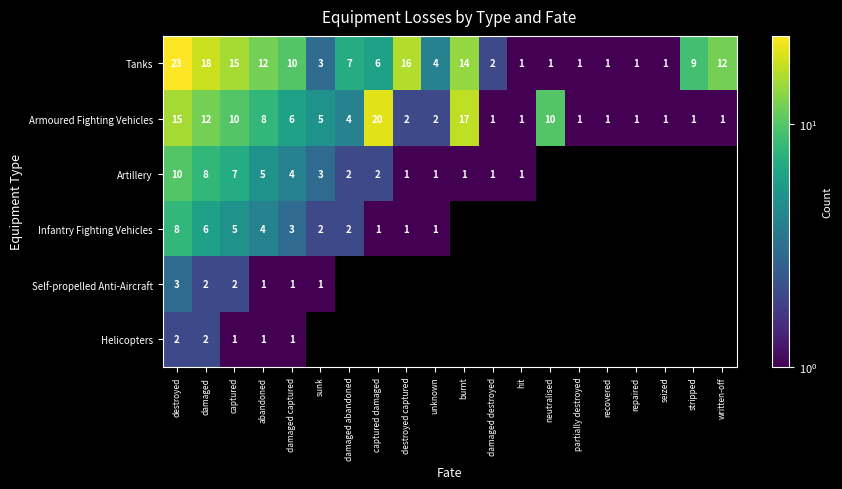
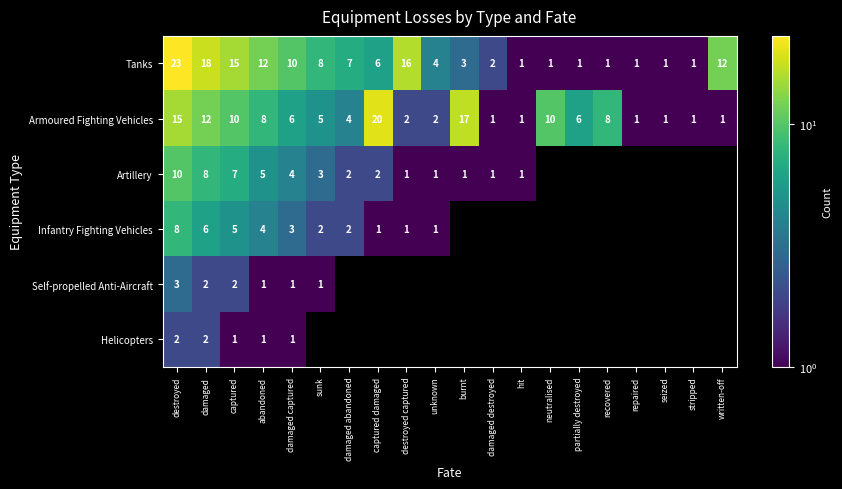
  {
    "Tanks": {
      "destroyed": 23,
      "damaged": 18,
      "captured": 15,
      "abandoned": 12,
      "damaged captured": 10,
-     "sunk": 3,
+     "sunk": 8,
      "damaged abandoned": 7,
      "captured damaged": 6,
      "destroyed captured": 16,
      "unknown": 4,
-     "burnt": 14,
+     "burnt": 3,
      "damaged destroyed": 2,
      "hit": 1,
      "neutralised": 1,
      "partially destroyed": 1,
      "recovered": 1,
      "repaired": 1,
      "seized": 1,
-     "stripped": 9,
+     "stripped": 1,
      "written-off": 12
    },
    "Armoured Fighting Vehicles": {
      "destroyed": 15,
      "damaged": 12,
      "captured": 10,
      "abandoned": 8,
      "damaged captured": 6,
      "sunk": 5,
      "damaged abandoned": 4,
      "captured damaged": 20,
      "destroyed captured": 2,
      "unknown": 2,
      "burnt": 17,
      "damaged destroyed": 1,
      "hit": 1,
      "neutralised": 10,
-     "partially destroyed": 1,
-     "recovered": 1,
+     "partially destroyed": 6,
+     "recovered": 8,
      "repaired": 1,
      "seized": 1,
      "stripped": 1,
      "written-off": 1
    },
    "Artillery": {
      "destroyed": 10,
      "damaged": 8,
      "captured": 7,
      "abandoned": 5,
      "damaged captured": 4,
      "sunk": 3,
      "damaged abandoned": 2,
      "captured damaged": 2,
      "destroyed captured": 1,
      "unknown": 1,
      "burnt": 1,
      "damaged destroyed": 1,
      "hit": 1
    },
    "Infantry Fighting Vehicles": {
      "destroyed": 8,
      "damaged": 6,
      "captured": 5,
      "abandoned": 4,
      "damaged captured": 3,
      "sunk": 2,
      "damaged abandoned": 2,
      "captured damaged": 1,
      "destroyed captured": 1,
      "unknown": 1
    },
    "Self-propelled Anti-Aircraft": {
      "destroyed": 3,
      "damaged": 2,
      "captured": 2,
      "abandoned": 1,
      "damaged captured": 1,
      "sunk": 1
    },
    "Helicopters": {
      "destroyed": 2,
      "damaged": 2,
      "captured": 1,
      "abandoned": 1,
      "damaged captured": 1
    }
  }
